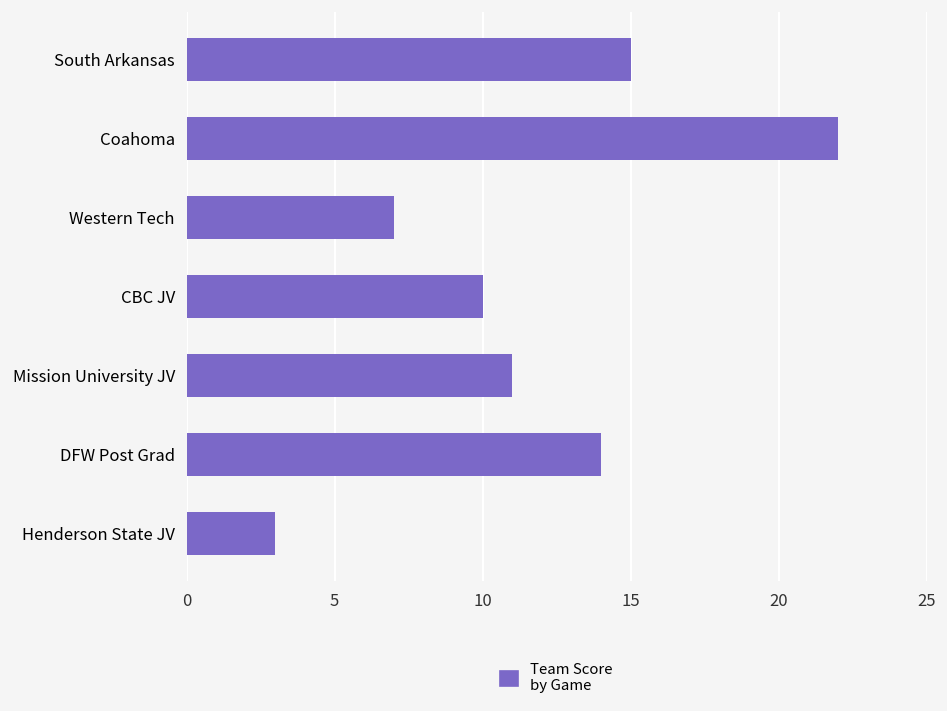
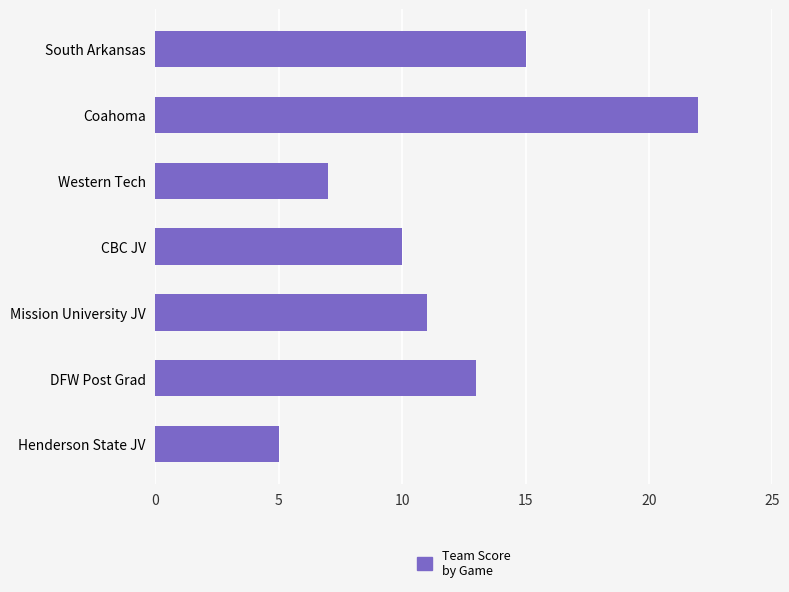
  {
    "South Arkansas": 15,
    "Coahoma": 22,
    "Western Tech": 7,
    "CBC JV": 10,
    "Mission University JV": 11,
-   "DFW Post Grad": 14,
-   "Henderson State JV": 3
+   "DFW Post Grad": 13,
+   "Henderson State JV": 5
  }
